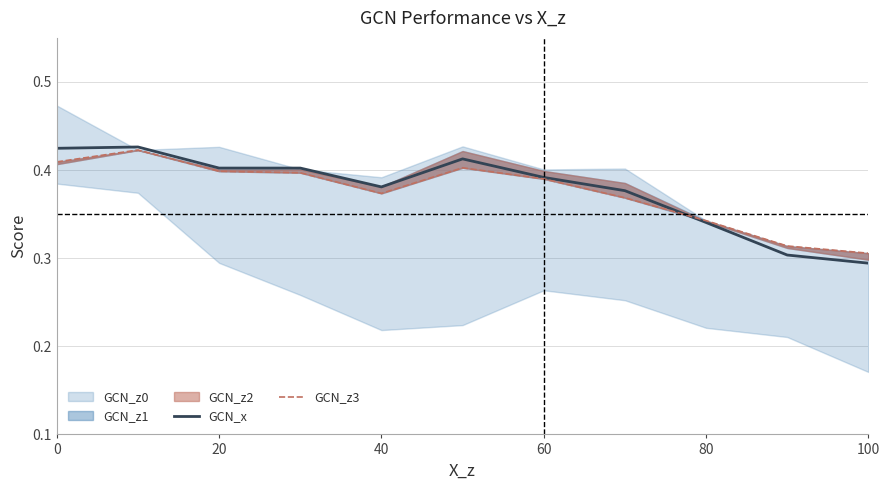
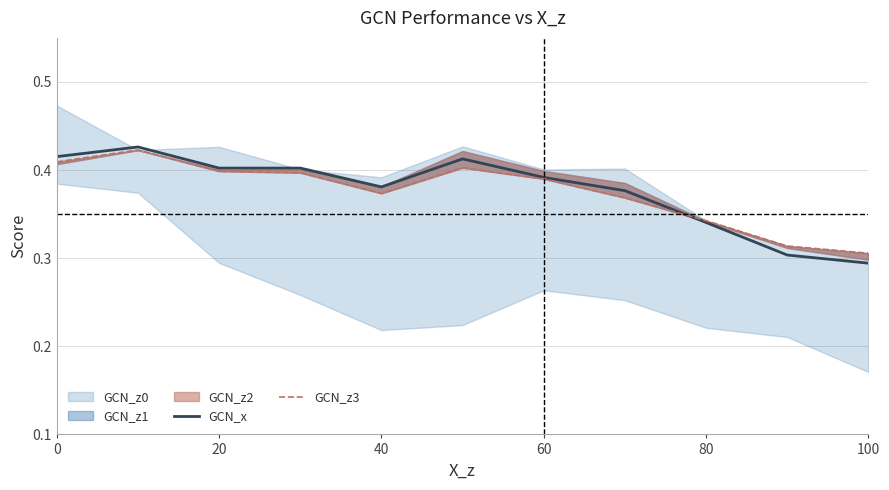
  {
    "GCN_x": {
-     "0": 0.425,
+     "0": 0.415,
      "100": 0.29
    }
  }
